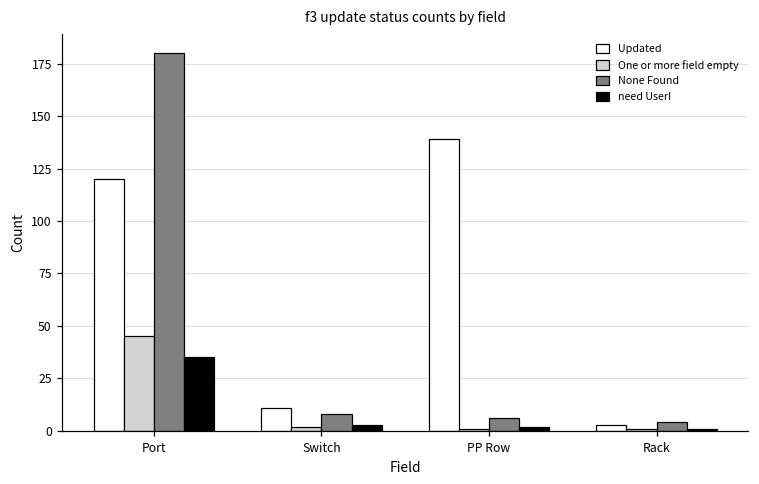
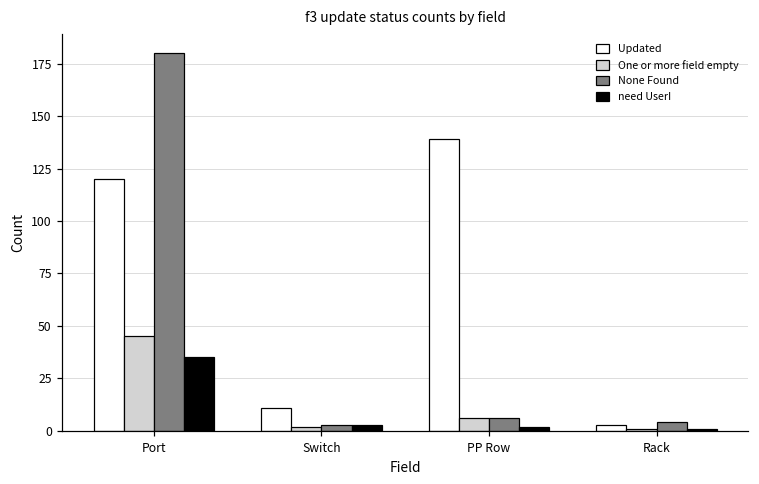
  {
    "Updated": {
      "Port": 120,
      "Switch": 11,
      "PP Row": 139,
      "Rack": 3
    },
    "One or more field empty": {
      "Port": 45,
      "Switch": 2,
-     "PP Row": 1
+     "PP Row": 6
    },
    "None Found": {
      "Port": 180,
-     "Switch": 8,
+     "Switch": 3,
      "PP Row": 6,
      "Rack": 4
    },
    "need UserI": {
      "Port": 35,
      "Switch": 3,
      "PP Row": 2
    }
  }
